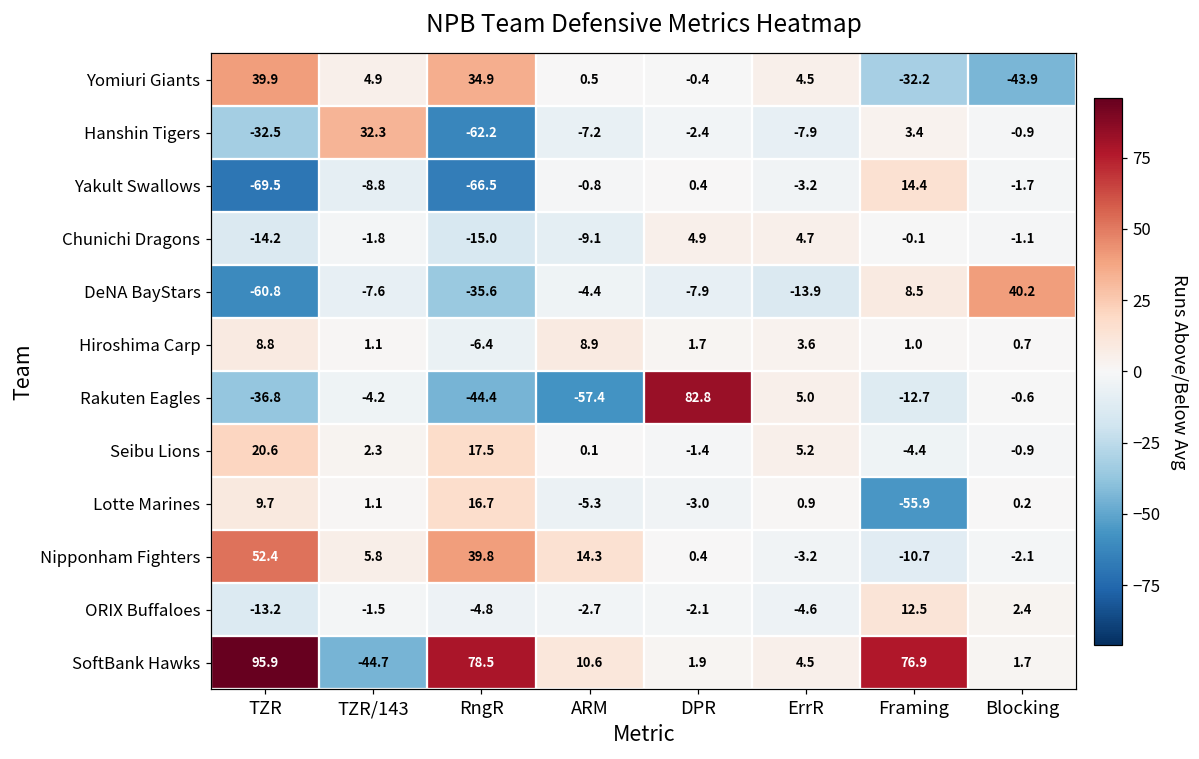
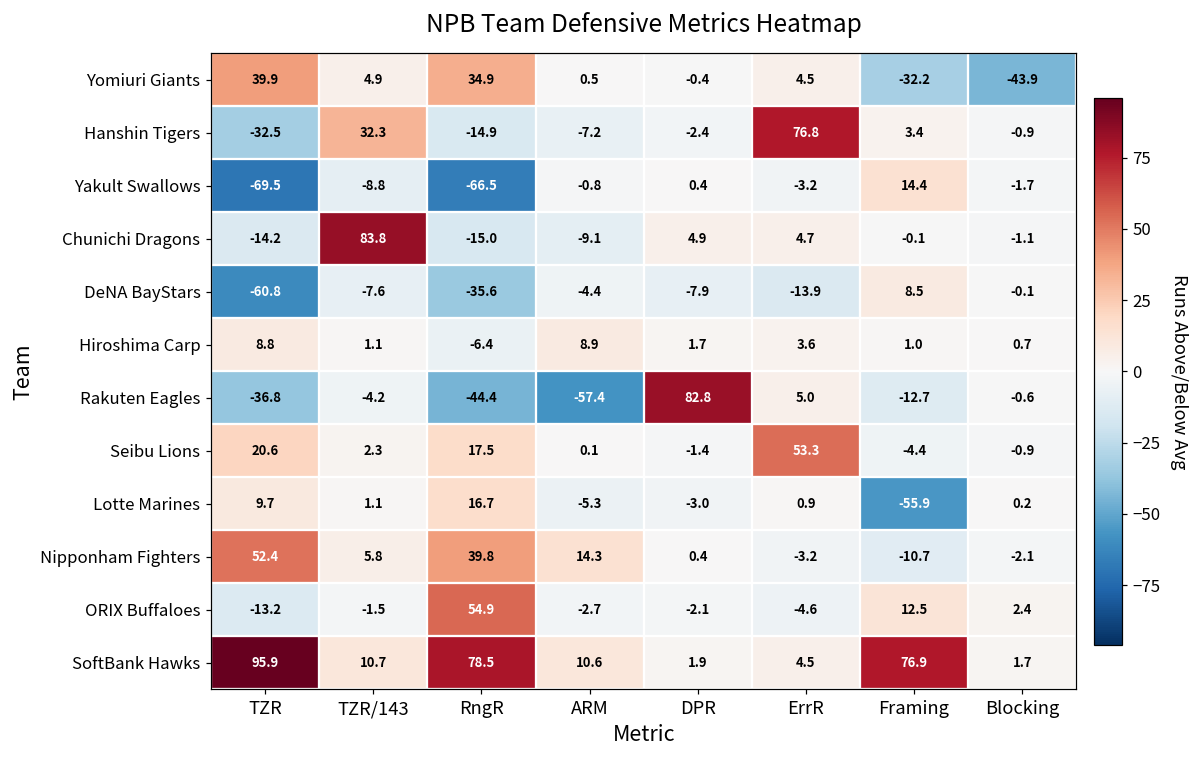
  {
    "Yomiuri Giants": {
      "TZR": 39.9,
      "TZR/143": 4.9,
      "RngR": 34.9,
      "ARM": 0.5,
      "DPR": -0.4,
      "ErrR": 4.5,
      "Framing": -32.2,
      "Blocking": -43.9
    },
    "Hanshin Tigers": {
      "TZR": -32.5,
      "TZR/143": 32.3,
-     "RngR": -62.2,
+     "RngR": -14.9,
      "ARM": -7.2,
      "DPR": -2.4,
-     "ErrR": -7.9,
+     "ErrR": 76.8,
      "Framing": 3.4,
      "Blocking": -0.9
    },
    "Yakult Swallows": {
      "TZR": -69.5,
      "TZR/143": -8.8,
      "RngR": -66.5,
      "ARM": -0.8,
      "DPR": 0.4,
      "ErrR": -3.2,
      "Framing": 14.4,
      "Blocking": -1.7
    },
    "Chunichi Dragons": {
      "TZR": -14.2,
-     "TZR/143": -1.8,
+     "TZR/143": 83.8,
      "RngR": -15.0,
      "ARM": -9.1,
      "DPR": 4.9,
      "ErrR": 4.7,
      "Framing": -0.1,
      "Blocking": -1.1
    },
    "DeNA BayStars": {
      "TZR": -60.8,
      "TZR/143": -7.6,
      "RngR": -35.6,
      "ARM": -4.4,
      "DPR": -7.9,
      "ErrR": -13.9,
      "Framing": 8.5,
-     "Blocking": 40.2
+     "Blocking": -0.1
    },
    "Hiroshima Carp": {
      "TZR": 8.8,
      "TZR/143": 1.1,
      "RngR": -6.4,
      "ARM": 8.9,
      "DPR": 1.7,
      "ErrR": 3.6,
      "Framing": 1.0,
      "Blocking": 0.7
    },
    "Rakuten Eagles": {
      "TZR": -36.8,
      "TZR/143": -4.2,
      "RngR": -44.4,
      "ARM": -57.4,
      "DPR": 82.8,
      "ErrR": 5.0,
      "Framing": -12.7,
      "Blocking": -0.6
    },
    "Seibu Lions": {
      "TZR": 20.6,
      "TZR/143": 2.3,
      "RngR": 17.5,
      "ARM": 0.1,
      "DPR": -1.4,
-     "ErrR": 5.2,
+     "ErrR": 53.3,
      "Framing": -4.4,
      "Blocking": -0.9
    },
    "Lotte Marines": {
      "TZR": 9.7,
      "TZR/143": 1.1,
      "RngR": 16.7,
      "ARM": -5.3,
      "DPR": -3.0,
      "ErrR": 0.9,
      "Framing": -55.9,
      "Blocking": 0.2
    },
    "Nipponham Fighters": {
      "TZR": 52.4,
      "TZR/143": 5.8,
      "RngR": 39.8,
      "ARM": 14.3,
      "DPR": 0.4,
      "ErrR": -3.2,
      "Framing": -10.7,
      "Blocking": -2.1
    },
    "ORIX Buffaloes": {
      "TZR": -13.2,
      "TZR/143": -1.5,
-     "RngR": -4.8,
+     "RngR": 54.9,
      "ARM": -2.7,
      "DPR": -2.1,
      "ErrR": -4.6,
      "Framing": 12.5,
      "Blocking": 2.4
    },
    "SoftBank Hawks": {
      "TZR": 95.9,
-     "TZR/143": -44.7,
+     "TZR/143": 10.7,
      "RngR": 78.5,
      "ARM": 10.6,
      "DPR": 1.9,
      "ErrR": 4.5,
      "Framing": 76.9,
      "Blocking": 1.7
    }
  }
